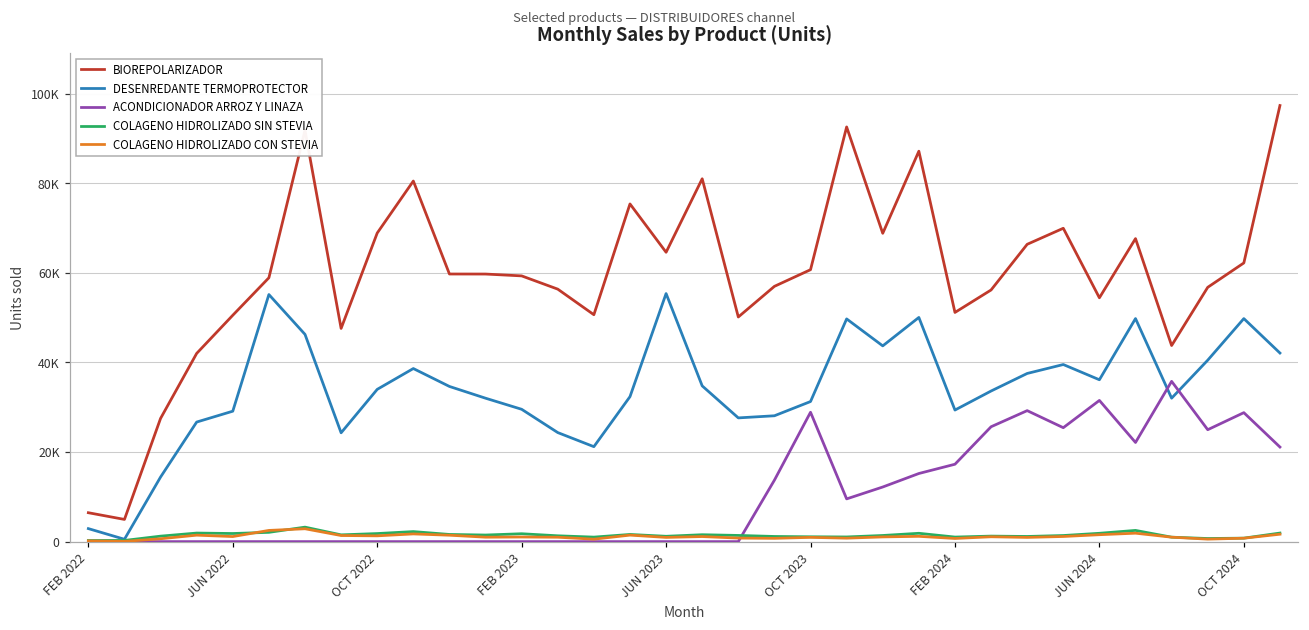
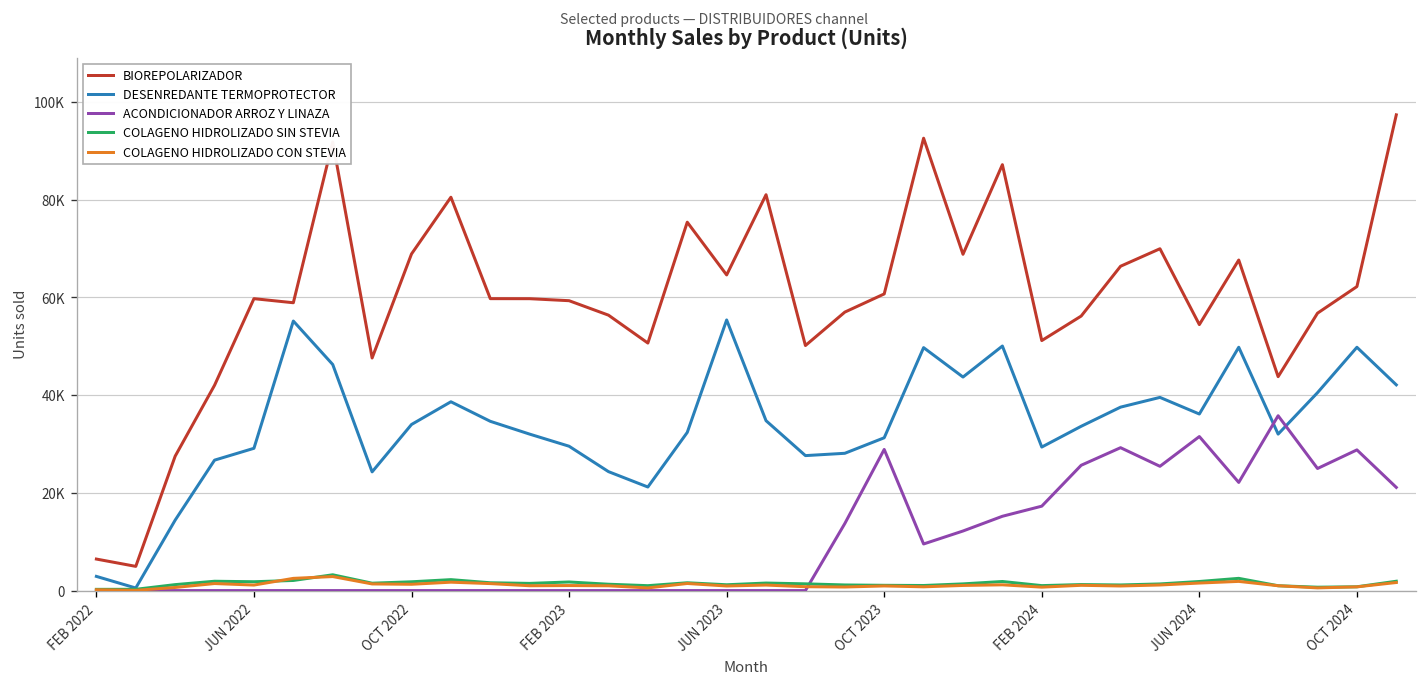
  {
    "BIOREPOLARIZADOR": {
      "FEB 2022": 6000,
-     "JUN 2022": 51000,
+     "JUN 2022": 60000,
      "OCT 2022": 69000,
      "FEB 2023": 59000,
      "JUN 2023": 65000,
      "OCT 2023": 61000,
      "FEB 2024": 51000,
      "JUN 2024": 54000,
      "OCT 2024": 62000
    },
    "DESENREDANTE TERMOPROTECTOR": {
      "FEB 2022": 3000,
      "JUN 2022": 29000,
      "OCT 2022": 34000,
      "FEB 2023": 30000,
      "JUN 2023": 55000,
      "OCT 2023": 31000,
      "FEB 2024": 29000,
      "JUN 2024": 36000,
      "OCT 2024": 50000
    },
    "ACONDICIONADOR ARROZ Y LINAZA": {
      "JUN 2022": 0,
      "OCT 2022": 0,
      "FEB 2023": 0,
      "JUN 2023": 0,
      "OCT 2023": 29000,
      "FEB 2024": 17000,
      "JUN 2024": 32000,
      "OCT 2024": 29000
    },
    "COLAGENO HIDROLIZADO SIN STEVIA": {
      "JUN 2022": 2000,
      "FEB 2023": 2000
    },
    "COLAGENO HIDROLIZADO CON STEVIA": {
      "JUN 2022": 1000,
      "FEB 2023": 1000
    }
  }
